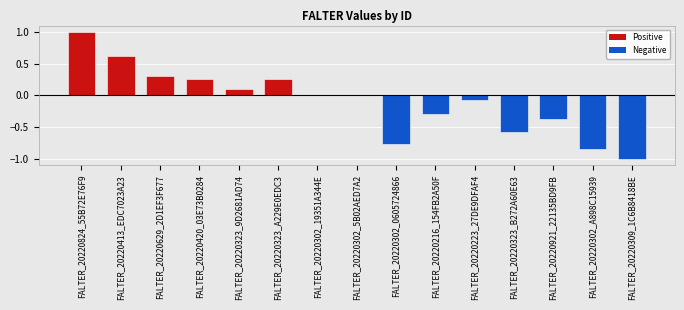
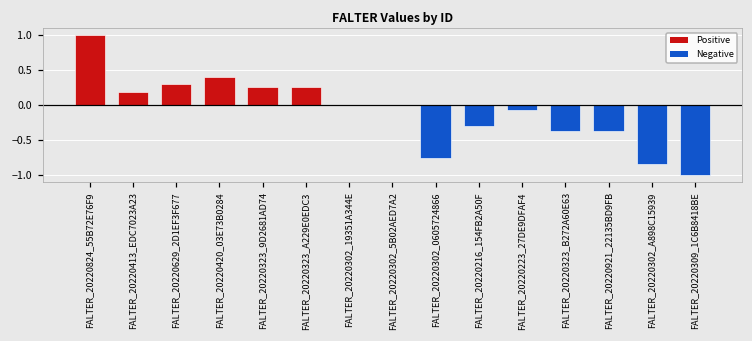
  {
    "FALTER_20220824_55B72E76F9": 1.0,
-   "FALTER_20220413_EDC7023A23": 0.6,
+   "FALTER_20220413_EDC7023A23": 0.2,
    "FALTER_20220629_2D1EF3F677": 0.3,
-   "FALTER_20220420_03E73B0284": 0.3,
-   "FALTER_20220323_9D2681AD74": 0.1,
+   "FALTER_20220420_03E73B0284": 0.4,
+   "FALTER_20220323_9D2681AD74": 0.3,
    "FALTER_20220323_A229E0EDC3": 0.3,
    "FALTER_20220302_19351A344E": 0.0,
    "FALTER_20220302_5B02AED7A2": 0.0,
    "FALTER_20220302_0605724866": -0.8,
    "FALTER_20220216_154FB2A50F": -0.3,
    "FALTER_20220223_27DE9DFAF4": -0.1,
-   "FALTER_20220323_B272A60E63": -0.6,
+   "FALTER_20220323_B272A60E63": -0.4,
    "FALTER_20220921_22135BD9FB": -0.4,
    "FALTER_20220302_A898C15939": -0.8,
    "FALTER_20220309_1C6B8418BE": -1.0
  }
